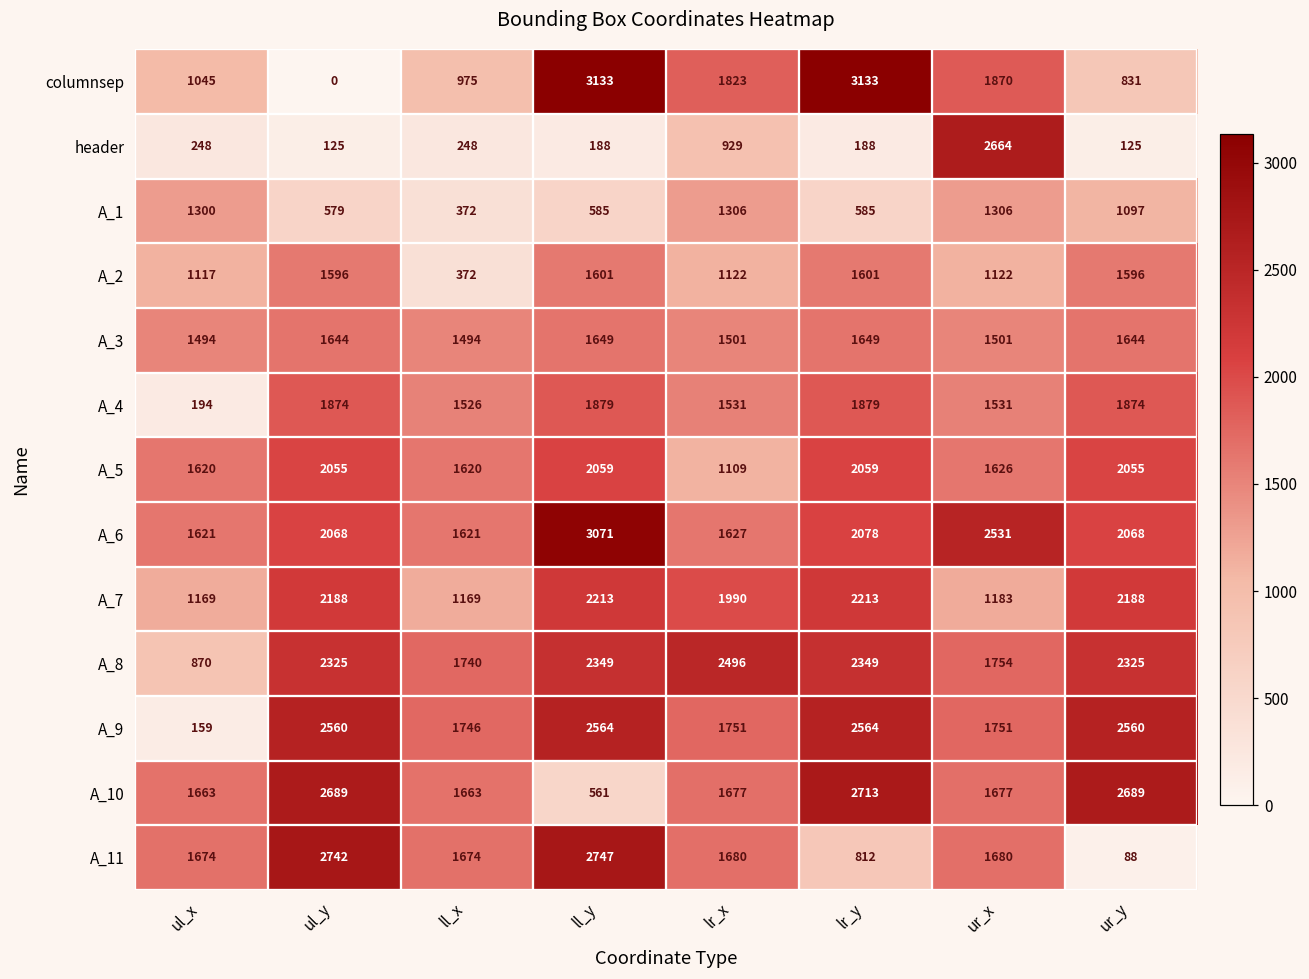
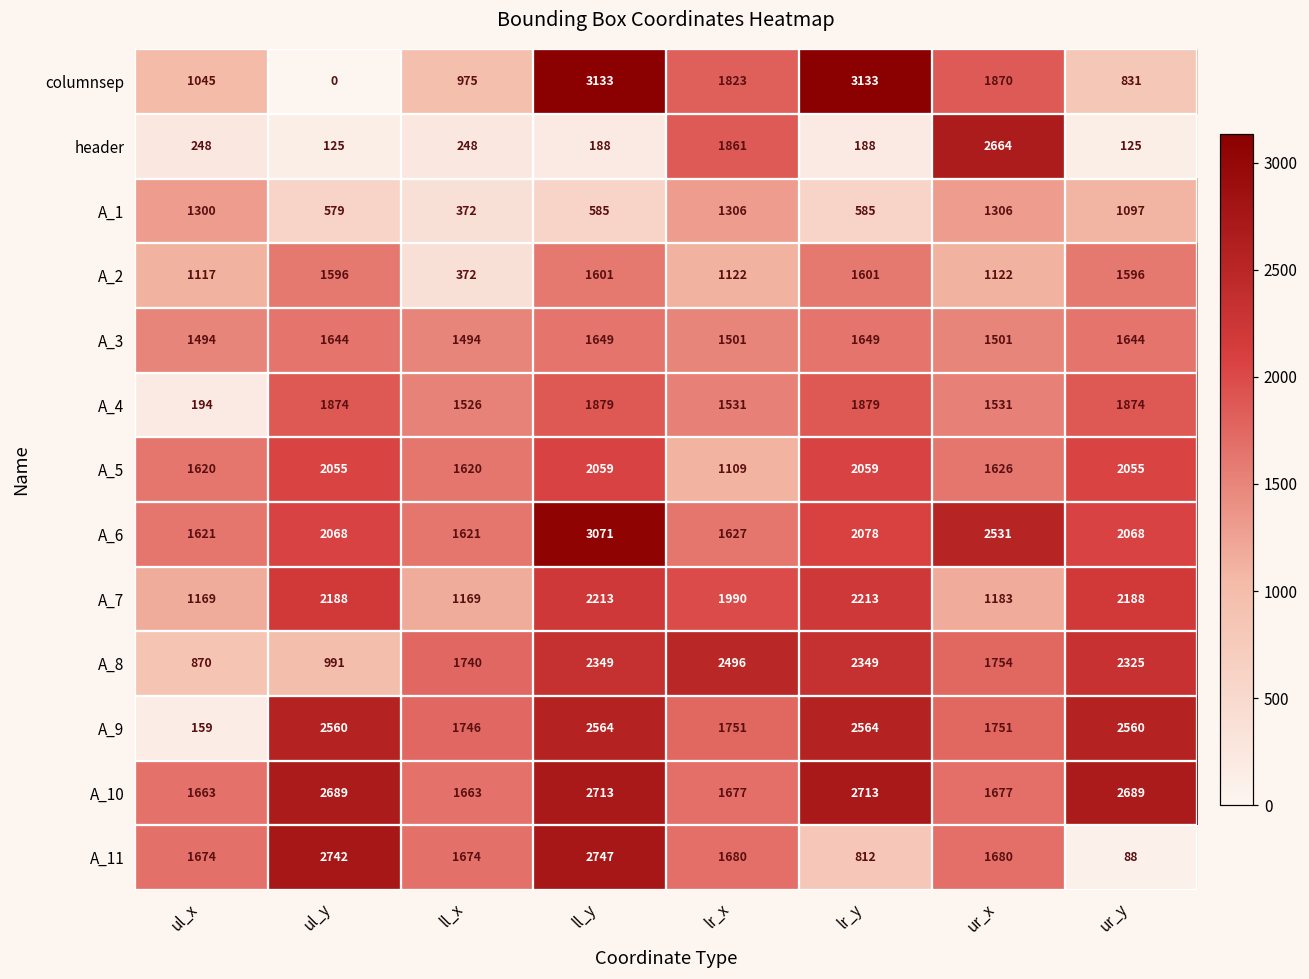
  {
    "columnsep": {
      "ul_x": 1045,
      "ul_y": 0,
      "ll_x": 975,
      "ll_y": 3133,
      "lr_x": 1823,
      "lr_y": 3133,
      "ur_x": 1870,
      "ur_y": 831
    },
    "header": {
      "ul_x": 248,
      "ul_y": 125,
      "ll_x": 248,
      "ll_y": 188,
-     "lr_x": 929,
+     "lr_x": 1861,
      "lr_y": 188,
      "ur_x": 2664,
      "ur_y": 125
    },
    "A_1": {
      "ul_x": 1300,
      "ul_y": 579,
      "ll_x": 372,
      "ll_y": 585,
      "lr_x": 1306,
      "lr_y": 585,
      "ur_x": 1306,
      "ur_y": 1097
    },
    "A_2": {
      "ul_x": 1117,
      "ul_y": 1596,
      "ll_x": 372,
      "ll_y": 1601,
      "lr_x": 1122,
      "lr_y": 1601,
      "ur_x": 1122,
      "ur_y": 1596
    },
    "A_3": {
      "ul_x": 1494,
      "ul_y": 1644,
      "ll_x": 1494,
      "ll_y": 1649,
      "lr_x": 1501,
      "lr_y": 1649,
      "ur_x": 1501,
      "ur_y": 1644
    },
    "A_4": {
      "ul_x": 194,
      "ul_y": 1874,
      "ll_x": 1526,
      "ll_y": 1879,
      "lr_x": 1531,
      "lr_y": 1879,
      "ur_x": 1531,
      "ur_y": 1874
    },
    "A_5": {
      "ul_x": 1620,
      "ul_y": 2055,
      "ll_x": 1620,
      "ll_y": 2059,
      "lr_x": 1109,
      "lr_y": 2059,
      "ur_x": 1626,
      "ur_y": 2055
    },
    "A_6": {
      "ul_x": 1621,
      "ul_y": 2068,
      "ll_x": 1621,
      "ll_y": 3071,
      "lr_x": 1627,
      "lr_y": 2078,
      "ur_x": 2531,
      "ur_y": 2068
    },
    "A_7": {
      "ul_x": 1169,
      "ul_y": 2188,
      "ll_x": 1169,
      "ll_y": 2213,
      "lr_x": 1990,
      "lr_y": 2213,
      "ur_x": 1183,
      "ur_y": 2188
    },
    "A_8": {
      "ul_x": 870,
-     "ul_y": 2325,
+     "ul_y": 991,
      "ll_x": 1740,
      "ll_y": 2349,
      "lr_x": 2496,
      "lr_y": 2349,
      "ur_x": 1754,
      "ur_y": 2325
    },
    "A_9": {
      "ul_x": 159,
      "ul_y": 2560,
      "ll_x": 1746,
      "ll_y": 2564,
      "lr_x": 1751,
      "lr_y": 2564,
      "ur_x": 1751,
      "ur_y": 2560
    },
    "A_10": {
      "ul_x": 1663,
      "ul_y": 2689,
      "ll_x": 1663,
-     "ll_y": 561,
+     "ll_y": 2713,
      "lr_x": 1677,
      "lr_y": 2713,
      "ur_x": 1677,
      "ur_y": 2689
    },
    "A_11": {
      "ul_x": 1674,
      "ul_y": 2742,
      "ll_x": 1674,
      "ll_y": 2747,
      "lr_x": 1680,
      "lr_y": 812,
      "ur_x": 1680,
      "ur_y": 88
    }
  }
